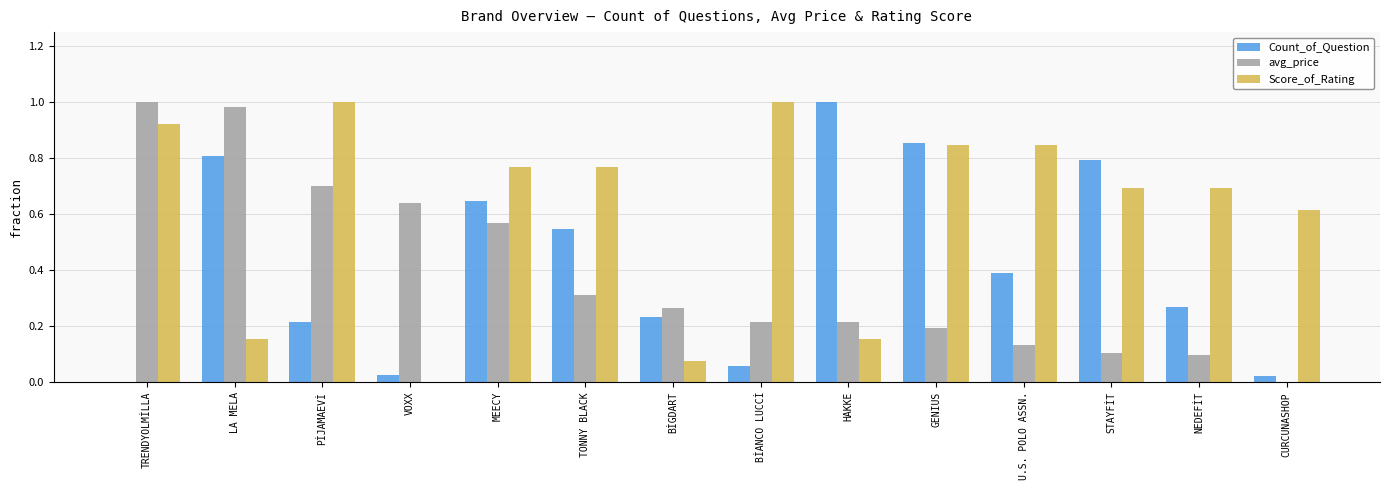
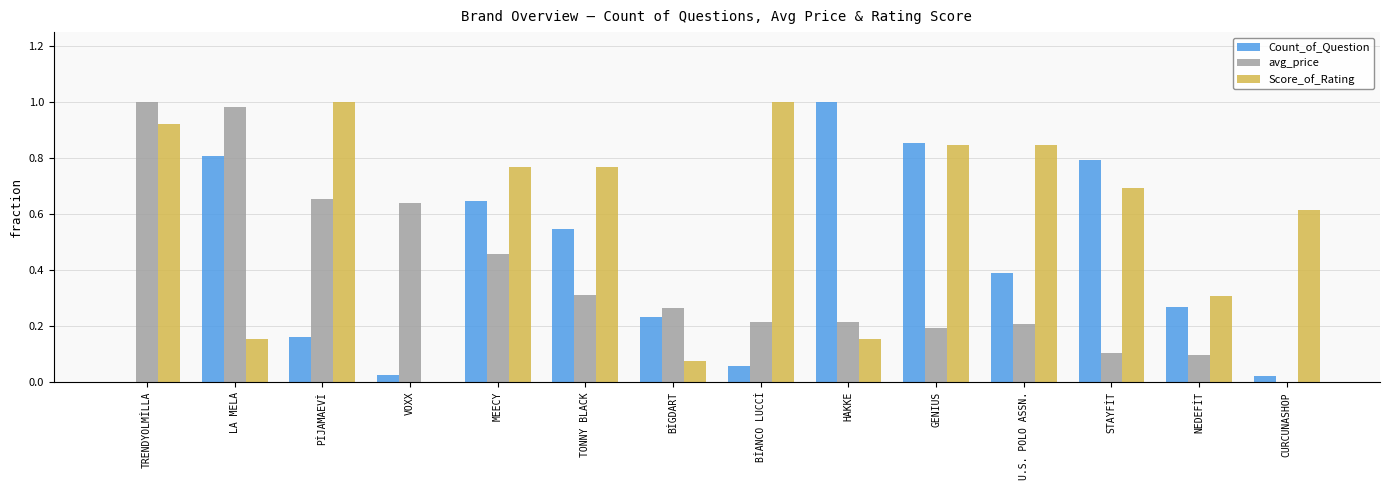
  {
    "Count_of_Question": {
      "TRENDYOLMİLLA": 0.00,
      "LA MELA": 0.81,
-     "PİJAMAEVİ": 0.21,
+     "PİJAMAEVİ": 0.16,
      "VOXX": 0.02,
      "MEECY": 0.65,
      "TONNY BLACK": 0.55,
      "BİGDART": 0.23,
      "BİANCO LUCCİ": 0.06,
      "HAKKE": 1.00,
      "GENIUS": 0.86,
      "U.S. POLO ASSN.": 0.39,
      "STAYFİT": 0.79,
      "NEDEFİT": 0.27,
      "CURCUNASHOP": 0.02
    },
    "avg_price": {
      "TRENDYOLMİLLA": 1.00,
      "LA MELA": 0.98,
-     "PİJAMAEVİ": 0.70,
+     "PİJAMAEVİ": 0.65,
      "VOXX": 0.64,
-     "MEECY": 0.57,
+     "MEECY": 0.46,
      "TONNY BLACK": 0.31,
      "BİGDART": 0.27,
      "BİANCO LUCCİ": 0.22,
      "HAKKE": 0.22,
      "GENIUS": 0.19,
-     "U.S. POLO ASSN.": 0.13,
+     "U.S. POLO ASSN.": 0.21,
      "STAYFİT": 0.10,
      "NEDEFİT": 0.10,
      "CURCUNASHOP": 0.00
    },
    "Score_of_Rating": {
      "TRENDYOLMİLLA": 0.92,
      "LA MELA": 0.15,
      "PİJAMAEVİ": 1.00,
      "VOXX": 0.00,
      "MEECY": 0.77,
      "TONNY BLACK": 0.77,
      "BİGDART": 0.08,
      "BİANCO LUCCİ": 1.00,
      "HAKKE": 0.15,
      "GENIUS": 0.85,
      "U.S. POLO ASSN.": 0.85,
      "STAYFİT": 0.69,
-     "NEDEFİT": 0.69,
+     "NEDEFİT": 0.31,
      "CURCUNASHOP": 0.62
    }
  }
